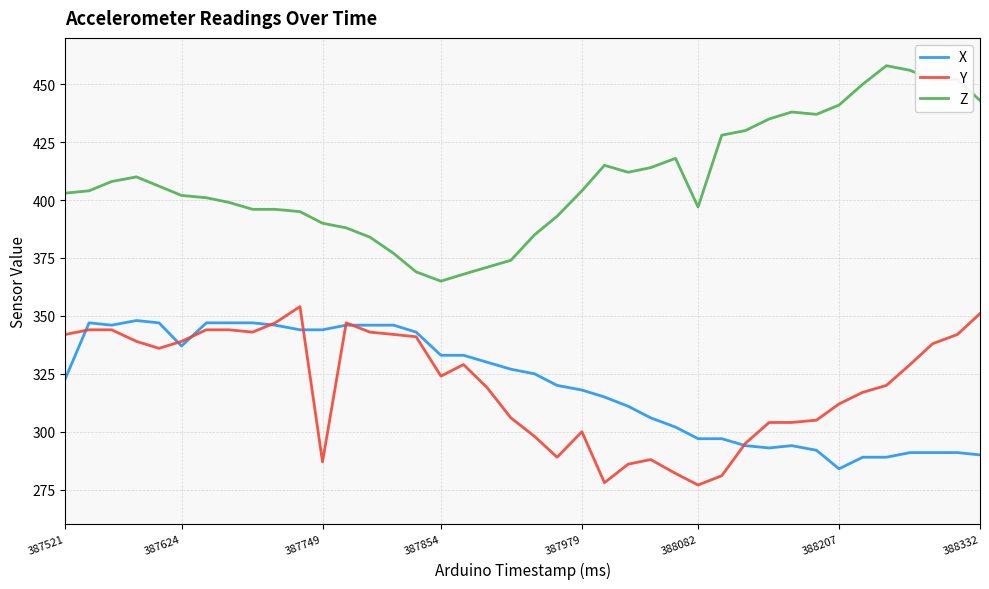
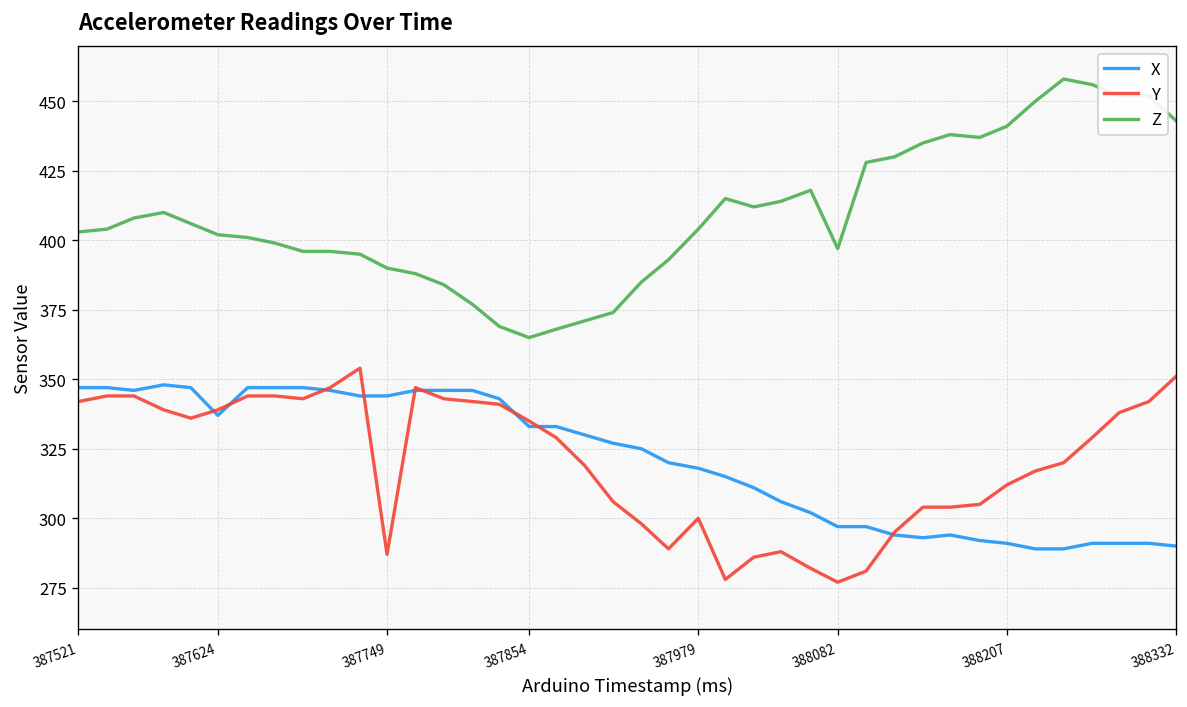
  {
    "X": {
-     "387521": 323,
+     "387521": 347,
      "387624": 337,
      "387749": 344,
      "387854": 333,
      "387979": 318,
      "388082": 297,
-     "388207": 284,
+     "388207": 291,
      "388332": 290
    },
    "Y": {
      "387521": 342,
      "387624": 339,
      "387749": 287,
-     "387854": 324,
+     "387854": 335,
      "387979": 300,
      "388082": 277,
      "388207": 312,
      "388332": 351
    },
    "Z": {
      "387521": 403,
      "387624": 402,
      "387749": 390,
      "387854": 365,
      "387979": 404,
      "388082": 397,
      "388207": 441,
      "388332": 443
    }
  }
